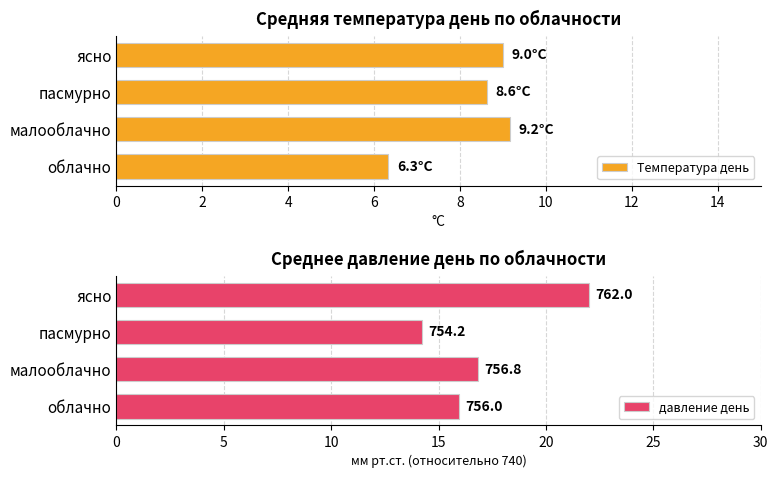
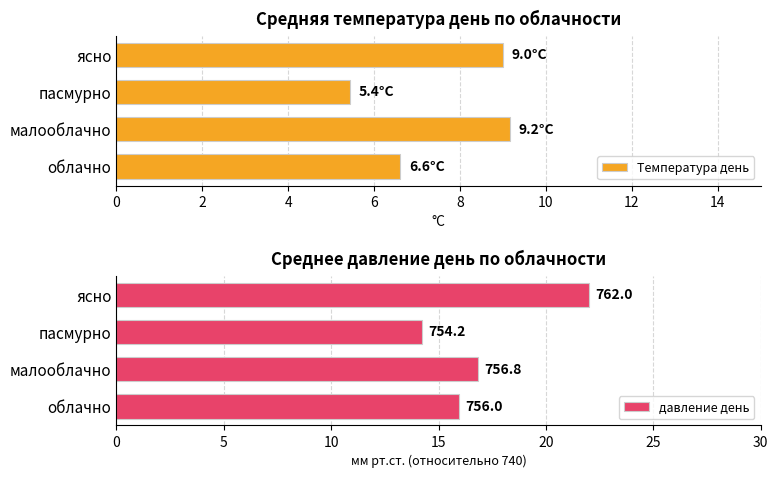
  {
    "Средняя температура день по облачности": {
      "ясно": "9.0°C",
-     "пасмурно": "8.6°C",
+     "пасмурно": "5.4°C",
      "малооблачно": "9.2°C",
-     "облачно": "6.3°C"
+     "облачно": "6.6°C"
    }
  }
